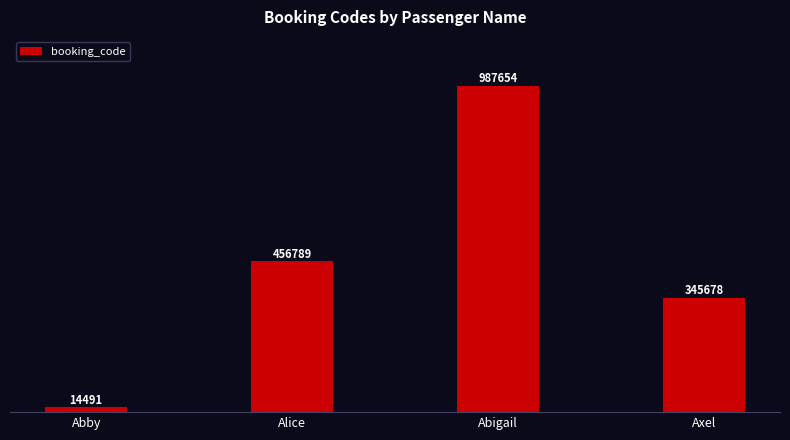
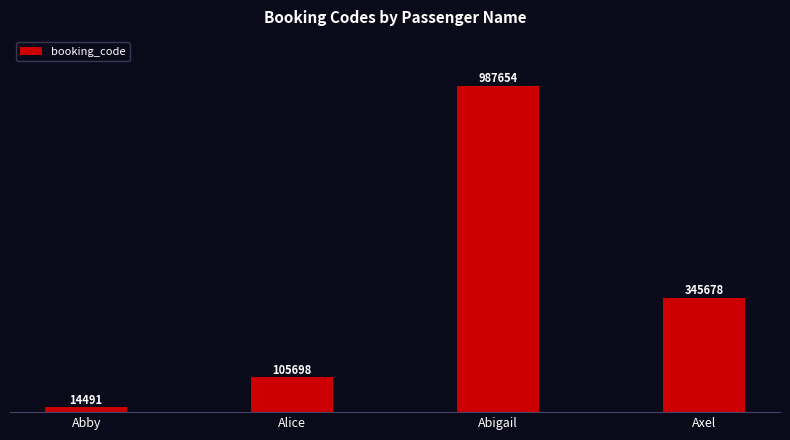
  {
    "Abby": 14491,
-   "Alice": 456789,
+   "Alice": 105698,
    "Abigail": 987654,
    "Axel": 345678
  }
